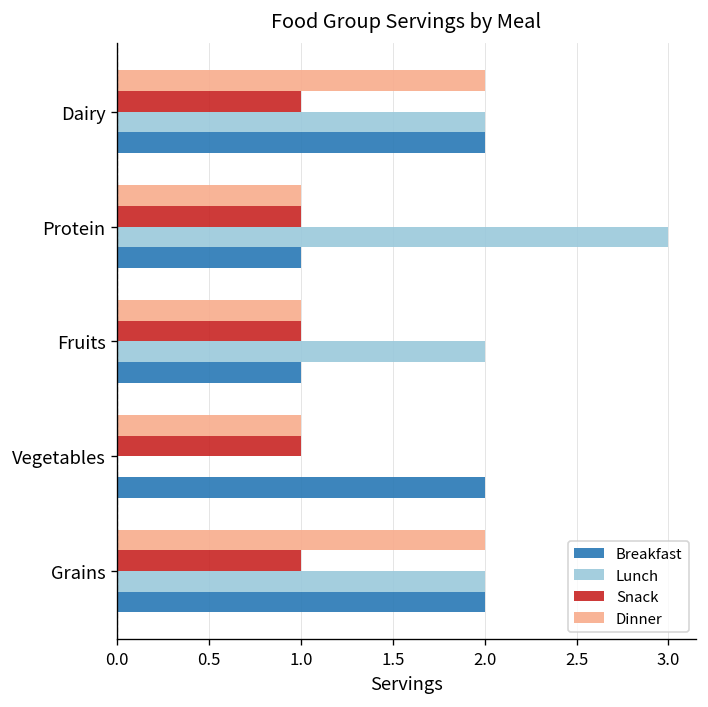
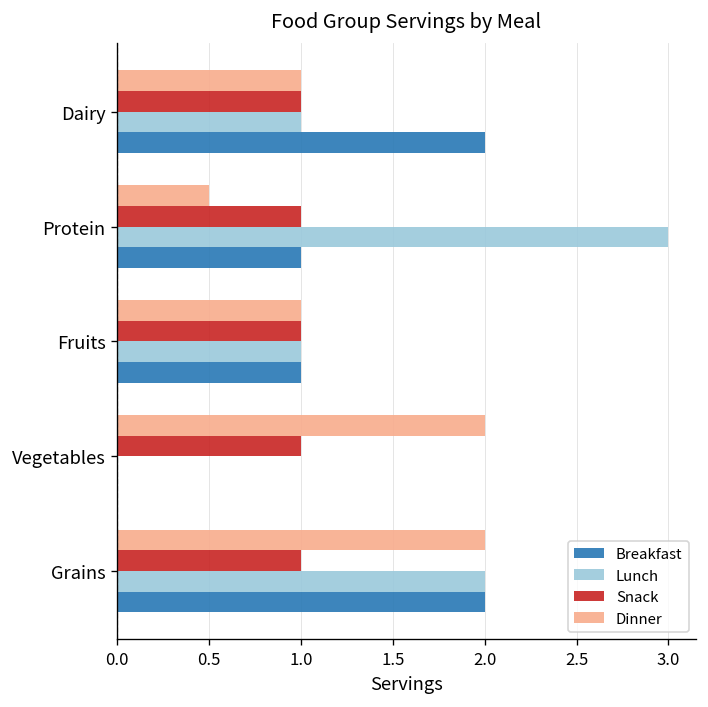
  {
    "Breakfast": {
      "Dairy": 2,
      "Protein": 1,
      "Fruits": 1,
-     "Vegetables": 2,
+     "Vegetables": 0,
      "Grains": 2
    },
    "Lunch": {
-     "Dairy": 2,
+     "Dairy": 1,
      "Protein": 3,
-     "Fruits": 2,
+     "Fruits": 1,
      "Vegetables": 0,
      "Grains": 2
    },
    "Snack": {
      "Dairy": 1.0,
      "Protein": 1.0,
      "Fruits": 1.0,
      "Vegetables": 1.0,
      "Grains": 1.0
    },
    "Dinner": {
-     "Dairy": 2,
-     "Protein": 1.0,
+     "Dairy": 1,
+     "Protein": 0.5,
      "Fruits": 1.0,
-     "Vegetables": 1,
+     "Vegetables": 2,
      "Grains": 2.0
    }
  }
